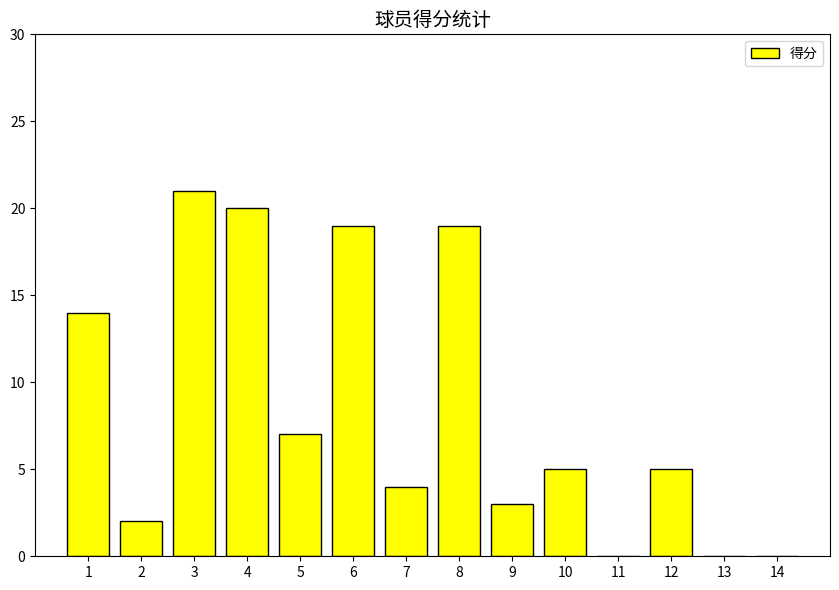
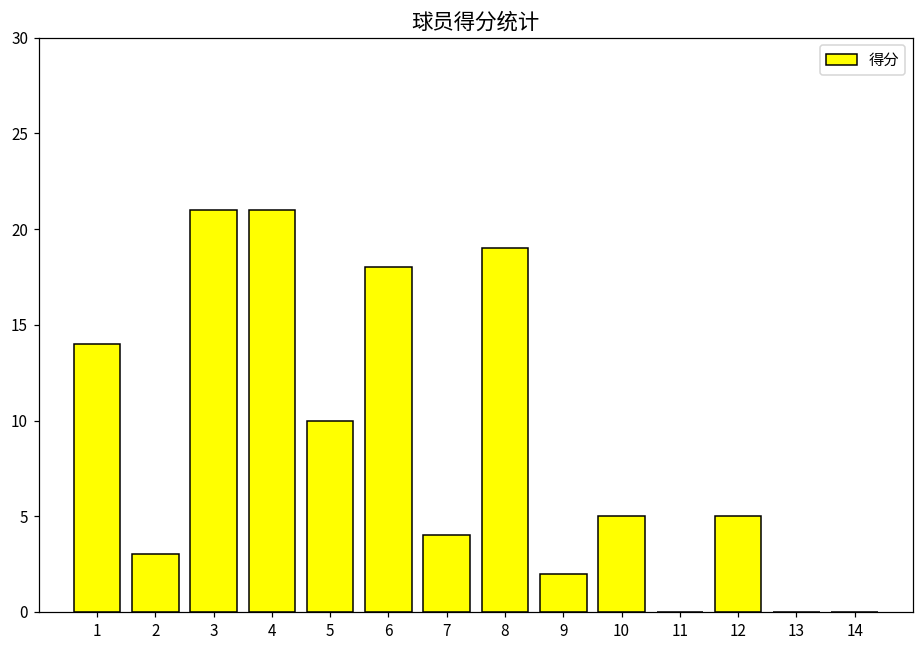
  {
    "1": 14,
-   "2": 2,
+   "2": 3,
    "3": 21,
-   "4": 20,
-   "5": 7,
-   "6": 19,
+   "4": 21,
+   "5": 10,
+   "6": 18,
    "7": 4,
    "8": 19,
-   "9": 3,
+   "9": 2,
    "10": 5,
    "11": 0,
    "12": 5,
    "13": 0,
    "14": 0
  }
